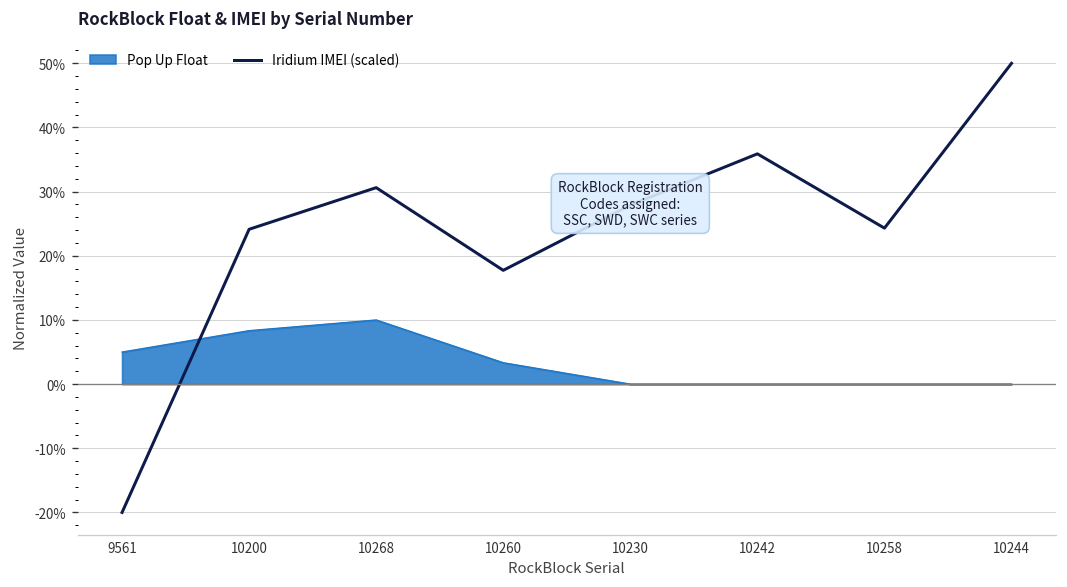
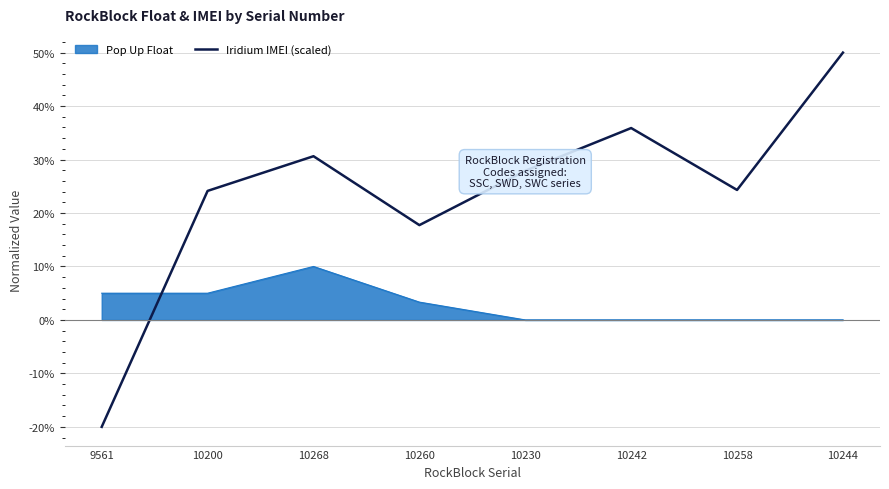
  {
    "Pop Up Float": {
      "9561": "5%",
-     "10200": "8%",
+     "10200": "5%",
      "10268": "10%",
      "10260": "3%",
      "10230": "0%",
      "10242": "0%",
      "10258": "0%",
      "10244": "0%"
    },
    "Iridium IMEI (scaled)": {
      "9561": "-20%",
      "10200": "24%",
      "10268": "31%",
      "10260": "18%",
      "10242": "36%",
      "10258": "24%",
      "10244": "50%"
    }
  }
